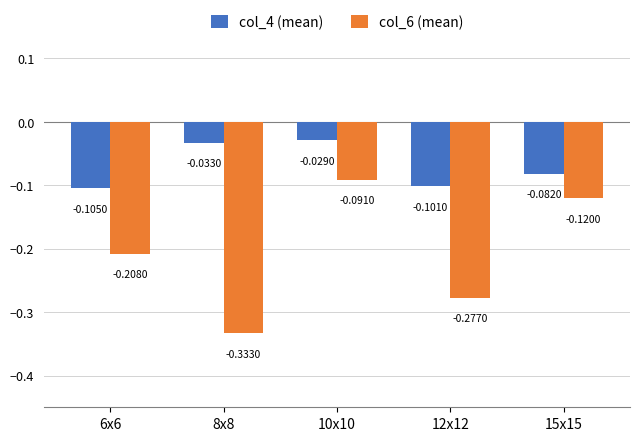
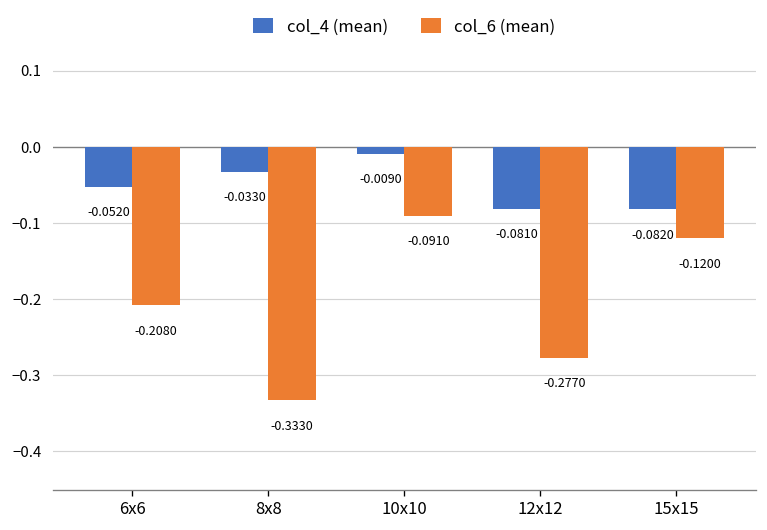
  {
    "col_4 (mean)": {
-     "6x6": -0.1050,
+     "6x6": -0.0520,
      "8x8": -0.0330,
-     "10x10": -0.0290,
-     "12x12": -0.1010,
+     "10x10": -0.0090,
+     "12x12": -0.0810,
      "15x15": -0.0820
    },
    "col_6 (mean)": {
      "6x6": -0.2080,
      "8x8": -0.3330,
      "10x10": -0.0910,
      "12x12": -0.2770,
      "15x15": -0.1200
    }
  }
